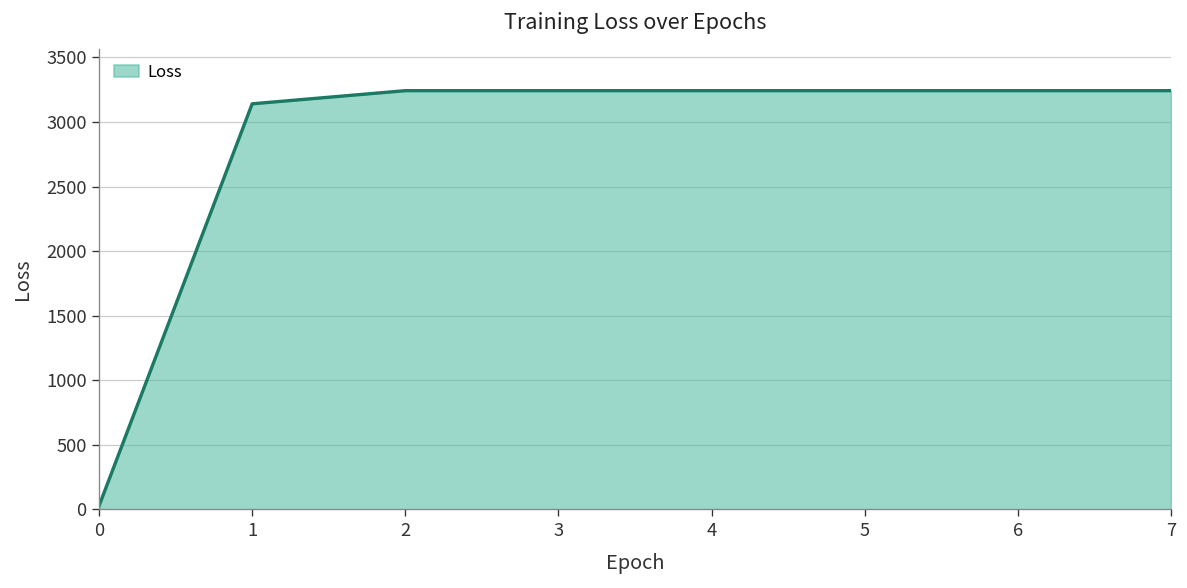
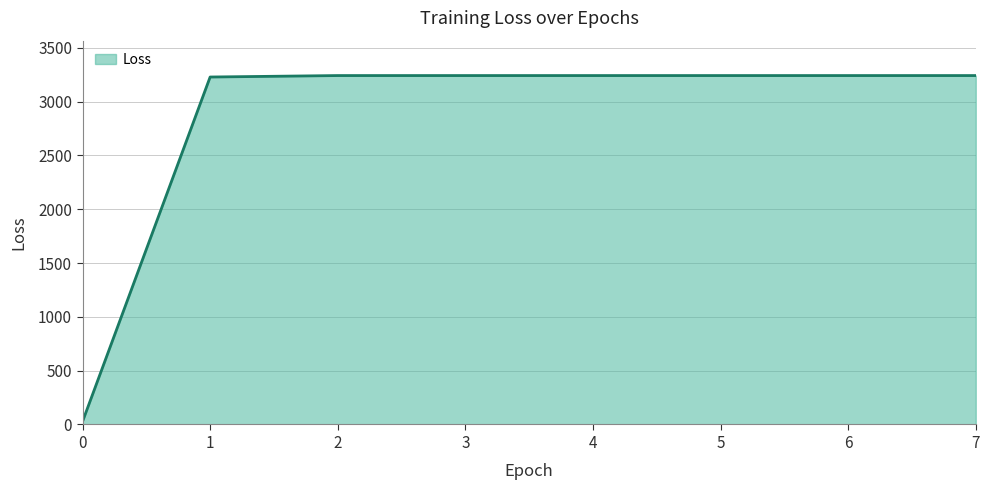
  {
    "0": 30,
-   "1": 3140,
+   "1": 3230,
    "2": 3240,
    "3": 3240,
    "4": 3240,
    "5": 3240,
    "6": 3240,
    "7": 3240
  }
